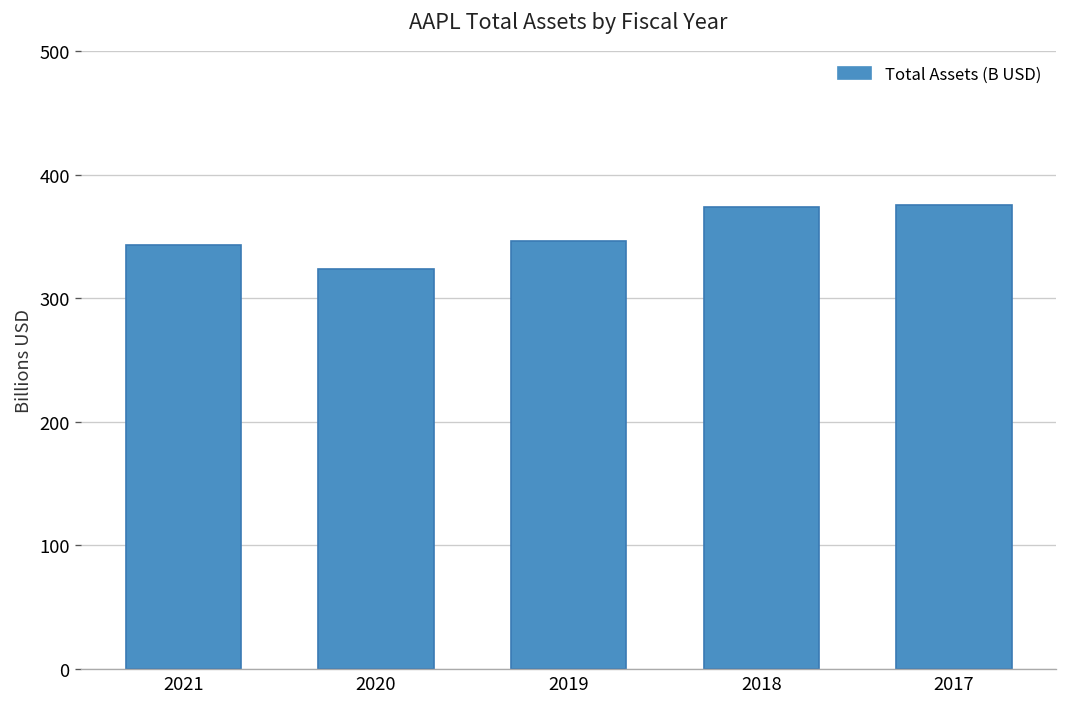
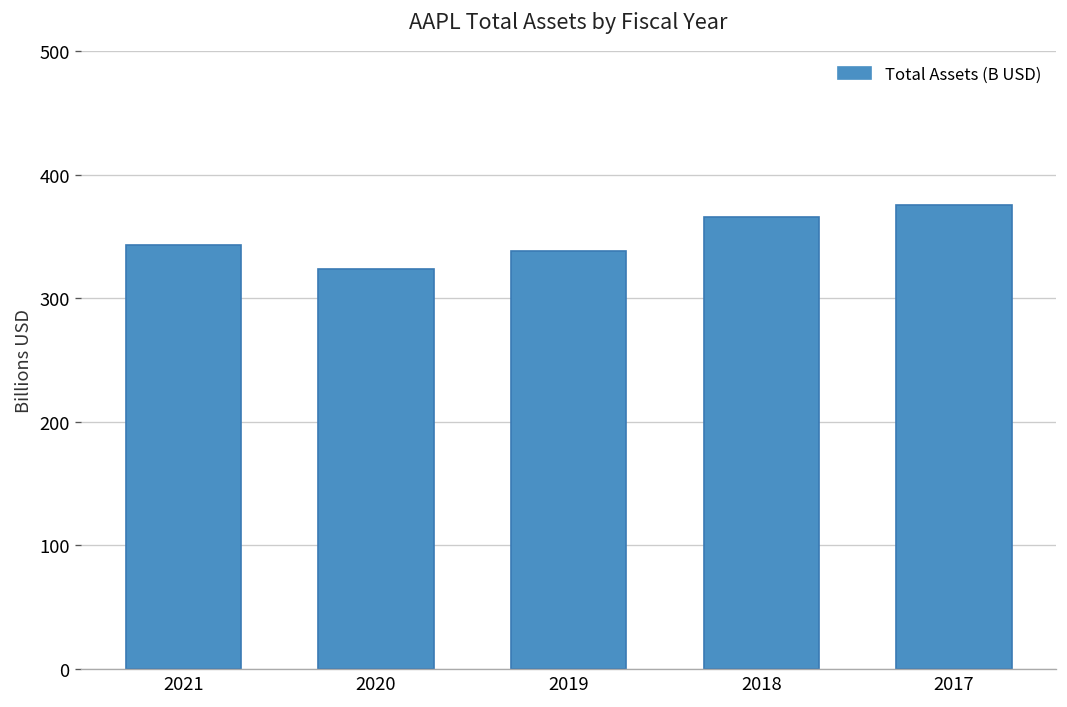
  {
    "2021": 343,
    "2020": 324,
-   "2019": 346,
-   "2018": 374,
+   "2019": 339,
+   "2018": 366,
    "2017": 375
  }
